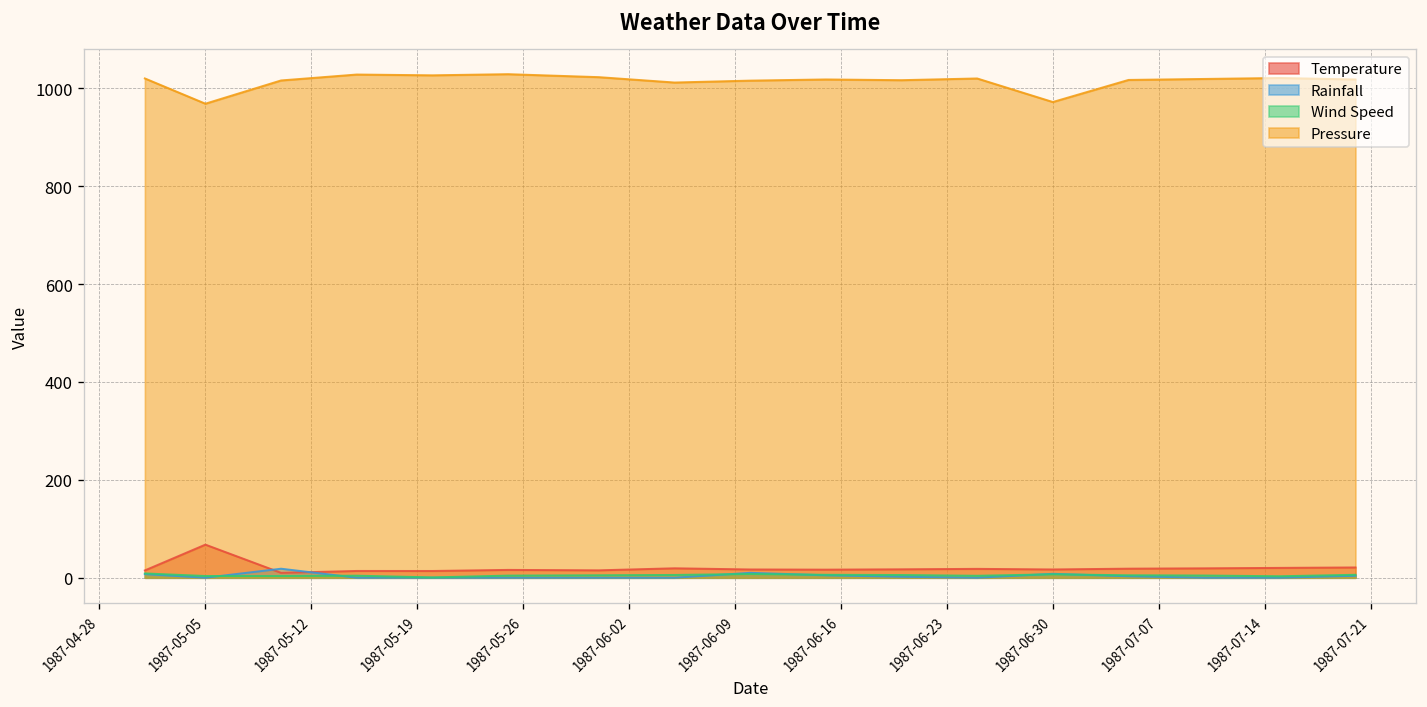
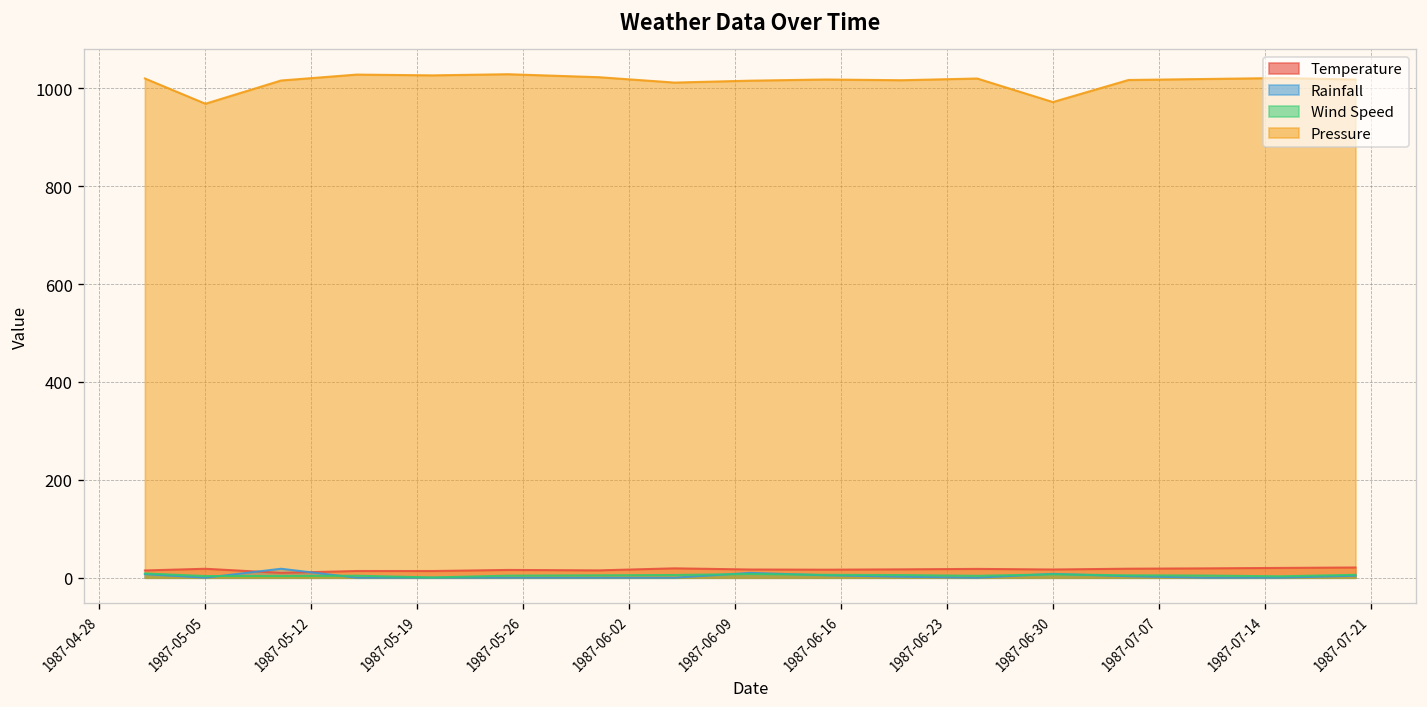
  {
    "Temperature": {
-     "1987-05-05": 70,
+     "1987-05-05": 20,
      "1987-06-30": 20
    },
    "Pressure": {
      "1987-05-05": 970,
      "1987-06-30": 970
    }
  }
